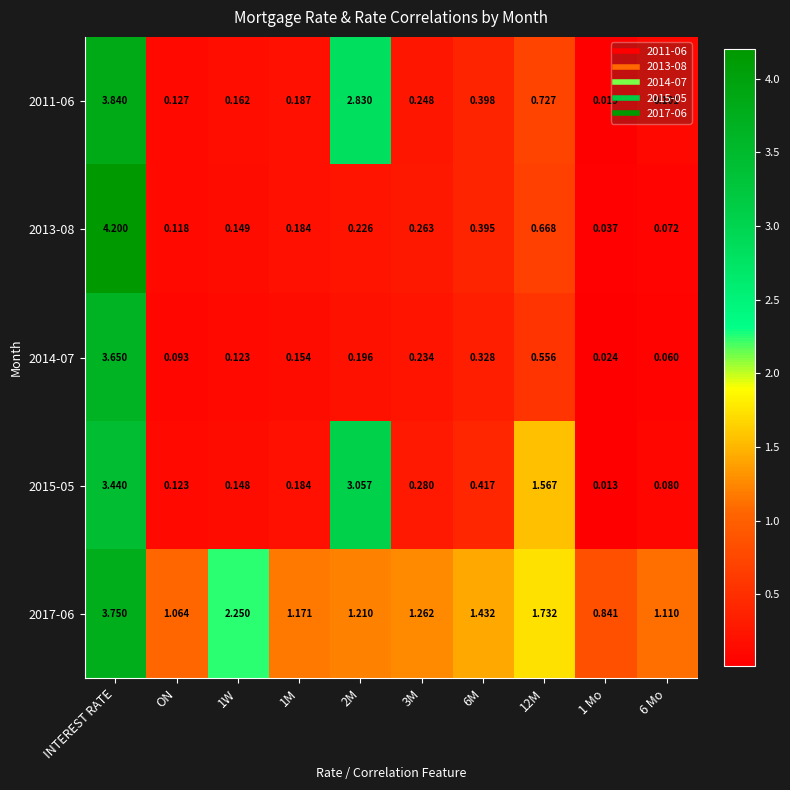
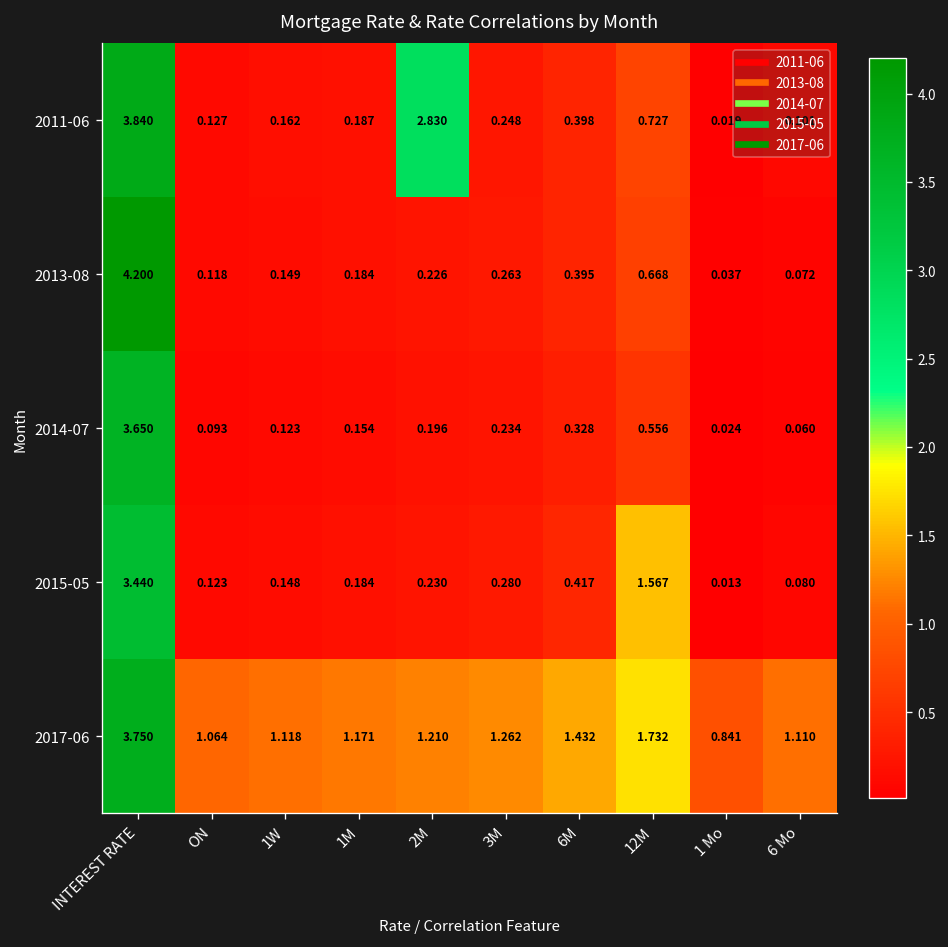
  {
    "2011-06": {
      "INTEREST RATE": 3.840,
      "ON": 0.127,
      "1W": 0.162,
      "1M": 0.187,
      "2M": 2.830,
      "3M": 0.248,
      "6M": 0.398,
      "12M": 0.727
    },
    "2013-08": {
      "INTEREST RATE": 4.200,
      "ON": 0.118,
      "1W": 0.149,
      "1M": 0.184,
      "2M": 0.226,
      "3M": 0.263,
      "6M": 0.395,
      "12M": 0.668,
      "1 Mo": 0.037,
      "6 Mo": 0.072
    },
    "2014-07": {
      "INTEREST RATE": 3.650,
      "ON": 0.093,
      "1W": 0.123,
      "1M": 0.154,
      "2M": 0.196,
      "3M": 0.234,
      "6M": 0.328,
      "12M": 0.556,
      "1 Mo": 0.024,
      "6 Mo": 0.060
    },
    "2015-05": {
      "INTEREST RATE": 3.440,
      "ON": 0.123,
      "1W": 0.148,
      "1M": 0.184,
-     "2M": 3.057,
+     "2M": 0.230,
      "3M": 0.280,
      "6M": 0.417,
      "12M": 1.567,
      "1 Mo": 0.013,
      "6 Mo": 0.080
    },
    "2017-06": {
      "INTEREST RATE": 3.750,
      "ON": 1.064,
-     "1W": 2.250,
+     "1W": 1.118,
      "1M": 1.171,
      "2M": 1.210,
      "3M": 1.262,
      "6M": 1.432,
      "12M": 1.732,
      "1 Mo": 0.841,
      "6 Mo": 1.110
    }
  }
